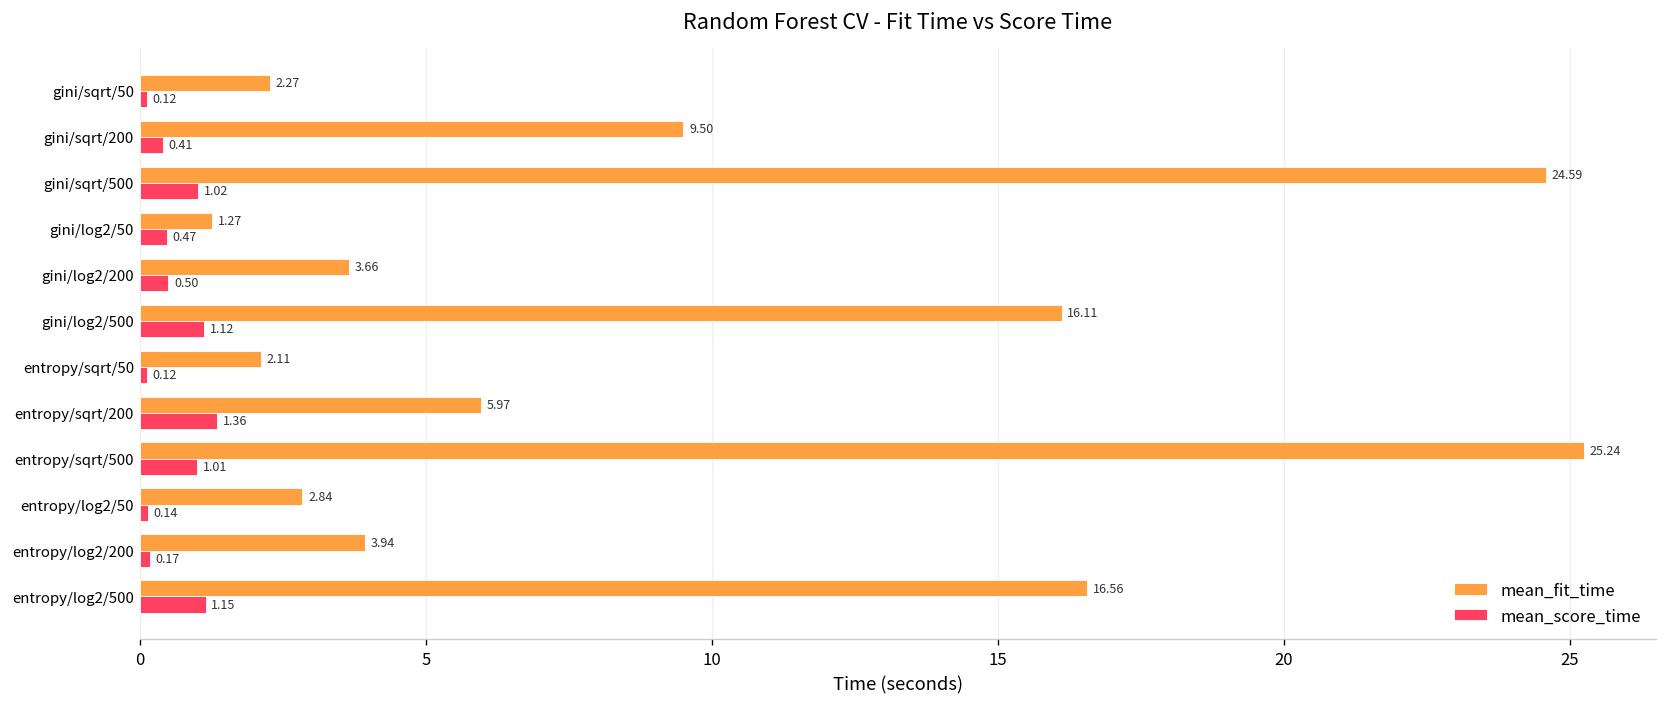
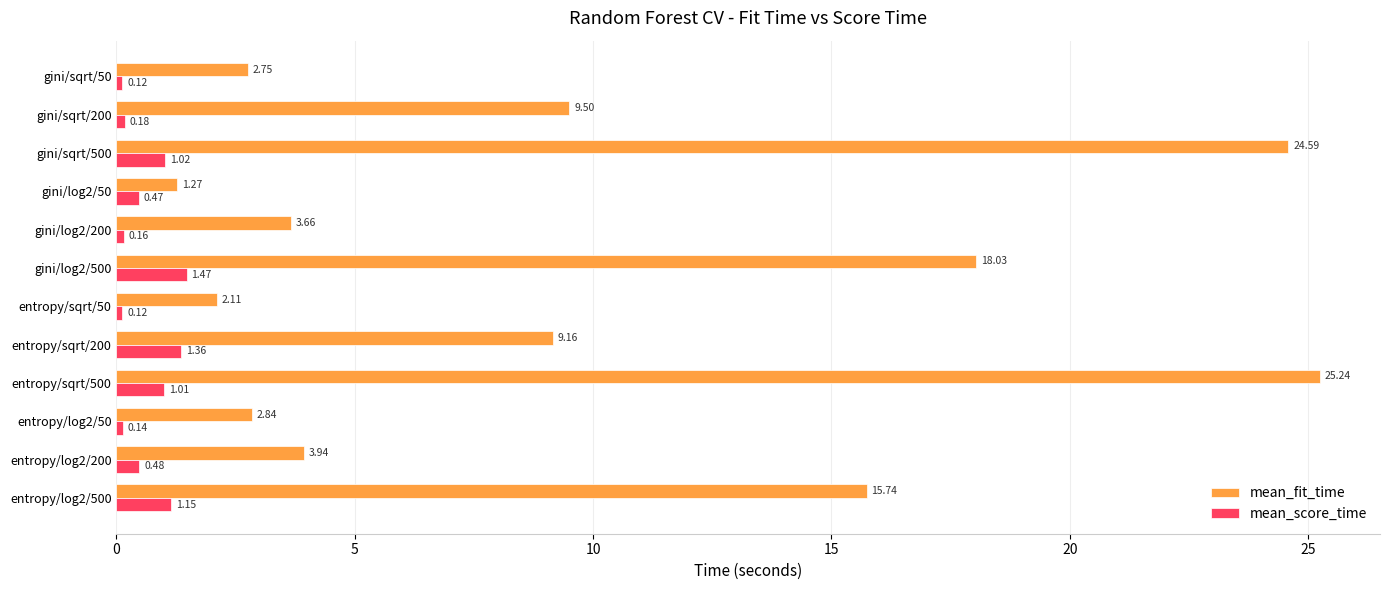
  {
    "mean_fit_time": {
-     "gini/sqrt/50": 2.27,
+     "gini/sqrt/50": 2.75,
      "gini/sqrt/200": 9.50,
      "gini/sqrt/500": 24.59,
      "gini/log2/50": 1.27,
      "gini/log2/200": 3.66,
-     "gini/log2/500": 16.11,
+     "gini/log2/500": 18.03,
      "entropy/sqrt/50": 2.11,
-     "entropy/sqrt/200": 5.97,
+     "entropy/sqrt/200": 9.16,
      "entropy/sqrt/500": 25.24,
      "entropy/log2/50": 2.84,
      "entropy/log2/200": 3.94,
-     "entropy/log2/500": 16.56
+     "entropy/log2/500": 15.74
    },
    "mean_score_time": {
      "gini/sqrt/50": 0.12,
-     "gini/sqrt/200": 0.41,
+     "gini/sqrt/200": 0.18,
      "gini/sqrt/500": 1.02,
      "gini/log2/50": 0.47,
-     "gini/log2/200": 0.50,
-     "gini/log2/500": 1.12,
+     "gini/log2/200": 0.16,
+     "gini/log2/500": 1.47,
      "entropy/sqrt/50": 0.12,
      "entropy/sqrt/200": 1.36,
      "entropy/sqrt/500": 1.01,
      "entropy/log2/50": 0.14,
-     "entropy/log2/200": 0.17,
+     "entropy/log2/200": 0.48,
      "entropy/log2/500": 1.15
    }
  }
